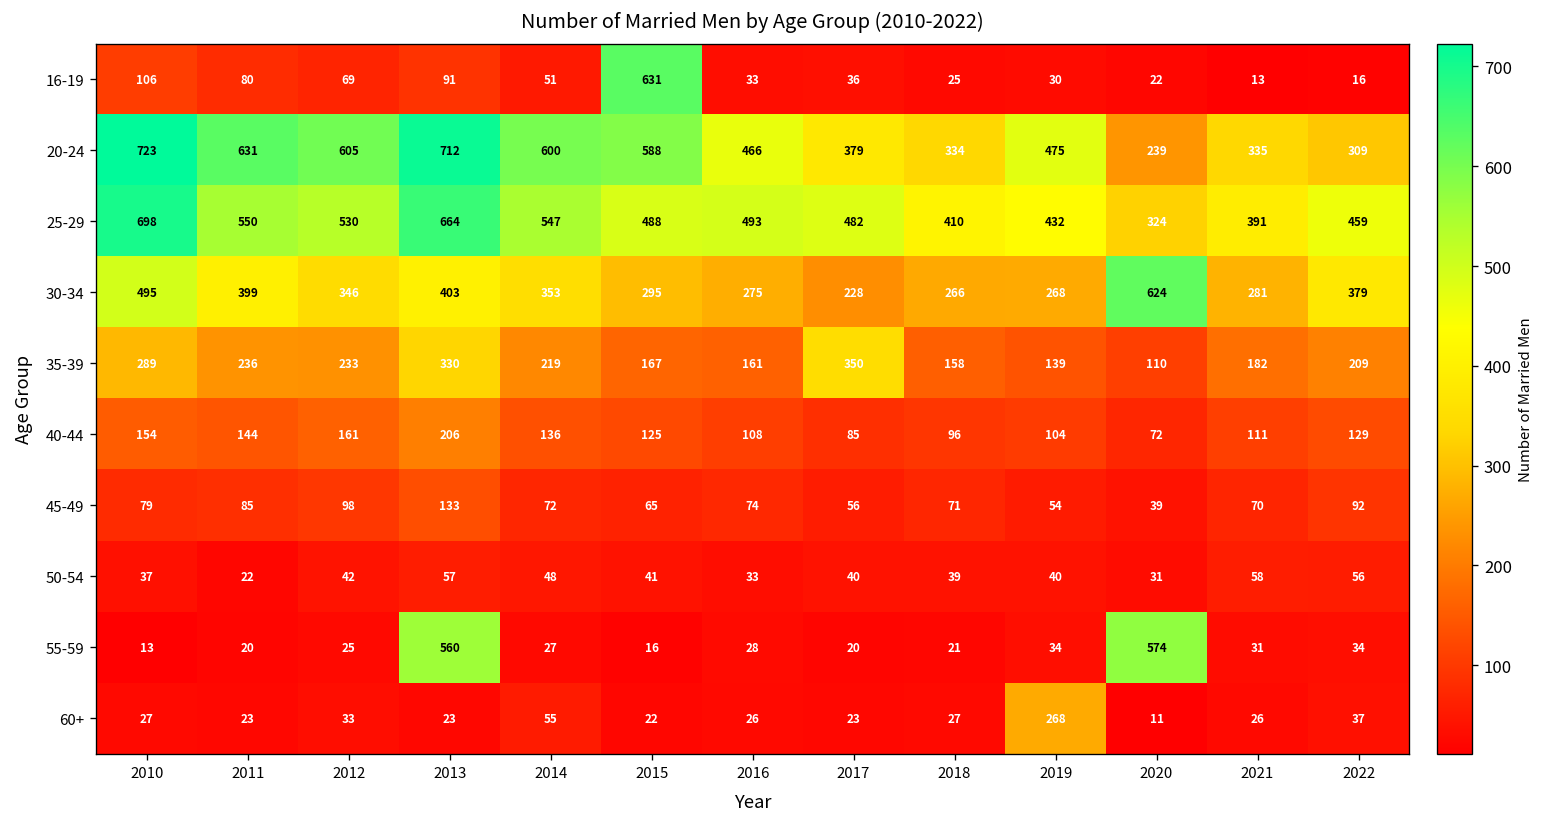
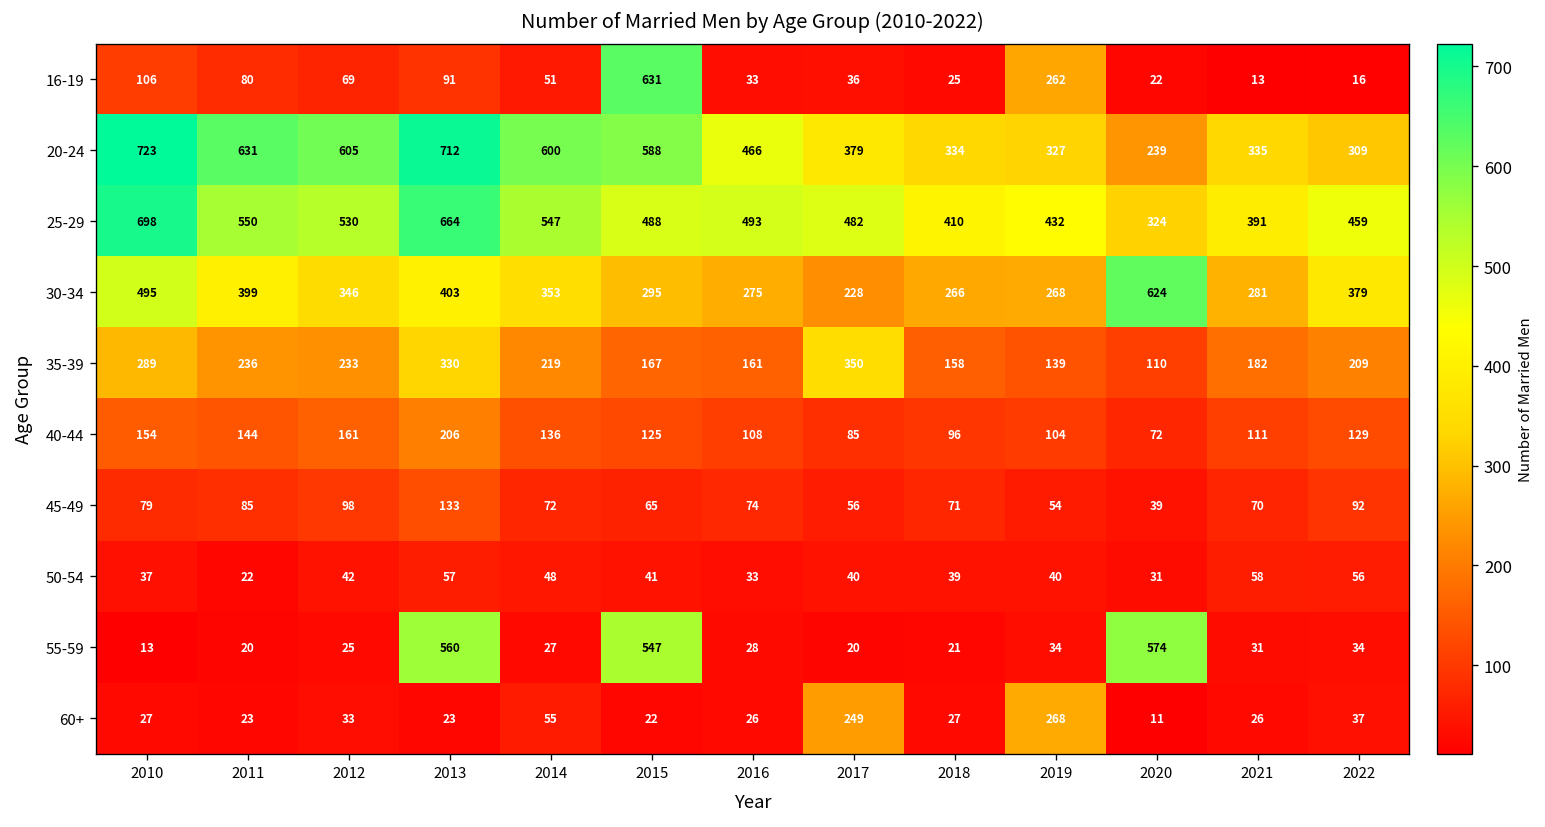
  {
    "16-19": {
      "2010": 106,
      "2011": 80,
      "2012": 69,
      "2013": 91,
      "2014": 51,
      "2015": 631,
      "2016": 33,
      "2017": 36,
      "2018": 25,
-     "2019": 30,
+     "2019": 262,
      "2020": 22,
      "2021": 13,
      "2022": 16
    },
    "20-24": {
      "2010": 723,
      "2011": 631,
      "2012": 605,
      "2013": 712,
      "2014": 600,
      "2015": 588,
      "2016": 466,
      "2017": 379,
      "2018": 334,
-     "2019": 475,
+     "2019": 327,
      "2020": 239,
      "2021": 335,
      "2022": 309
    },
    "25-29": {
      "2010": 698,
      "2011": 550,
      "2012": 530,
      "2013": 664,
      "2014": 547,
      "2015": 488,
      "2016": 493,
      "2017": 482,
      "2018": 410,
      "2019": 432,
      "2020": 324,
      "2021": 391,
      "2022": 459
    },
    "30-34": {
      "2010": 495,
      "2011": 399,
      "2012": 346,
      "2013": 403,
      "2014": 353,
      "2015": 295,
      "2016": 275,
      "2017": 228,
      "2018": 266,
      "2019": 268,
      "2020": 624,
      "2021": 281,
      "2022": 379
    },
    "35-39": {
      "2010": 289,
      "2011": 236,
      "2012": 233,
      "2013": 330,
      "2014": 219,
      "2015": 167,
      "2016": 161,
      "2017": 350,
      "2018": 158,
      "2019": 139,
      "2020": 110,
      "2021": 182,
      "2022": 209
    },
    "40-44": {
      "2010": 154,
      "2011": 144,
      "2012": 161,
      "2013": 206,
      "2014": 136,
      "2015": 125,
      "2016": 108,
      "2017": 85,
      "2018": 96,
      "2019": 104,
      "2020": 72,
      "2021": 111,
      "2022": 129
    },
    "45-49": {
      "2010": 79,
      "2011": 85,
      "2012": 98,
      "2013": 133,
      "2014": 72,
      "2015": 65,
      "2016": 74,
      "2017": 56,
      "2018": 71,
      "2019": 54,
      "2020": 39,
      "2021": 70,
      "2022": 92
    },
    "50-54": {
      "2010": 37,
      "2011": 22,
      "2012": 42,
      "2013": 57,
      "2014": 48,
      "2015": 41,
      "2016": 33,
      "2017": 40,
      "2018": 39,
      "2019": 40,
      "2020": 31,
      "2021": 58,
      "2022": 56
    },
    "55-59": {
      "2010": 13,
      "2011": 20,
      "2012": 25,
      "2013": 560,
      "2014": 27,
-     "2015": 16,
+     "2015": 547,
      "2016": 28,
      "2017": 20,
      "2018": 21,
      "2019": 34,
      "2020": 574,
      "2021": 31,
      "2022": 34
    },
    "60+": {
      "2010": 27,
      "2011": 23,
      "2012": 33,
      "2013": 23,
      "2014": 55,
      "2015": 22,
      "2016": 26,
-     "2017": 23,
+     "2017": 249,
      "2018": 27,
      "2019": 268,
      "2020": 11,
      "2021": 26,
      "2022": 37
    }
  }
